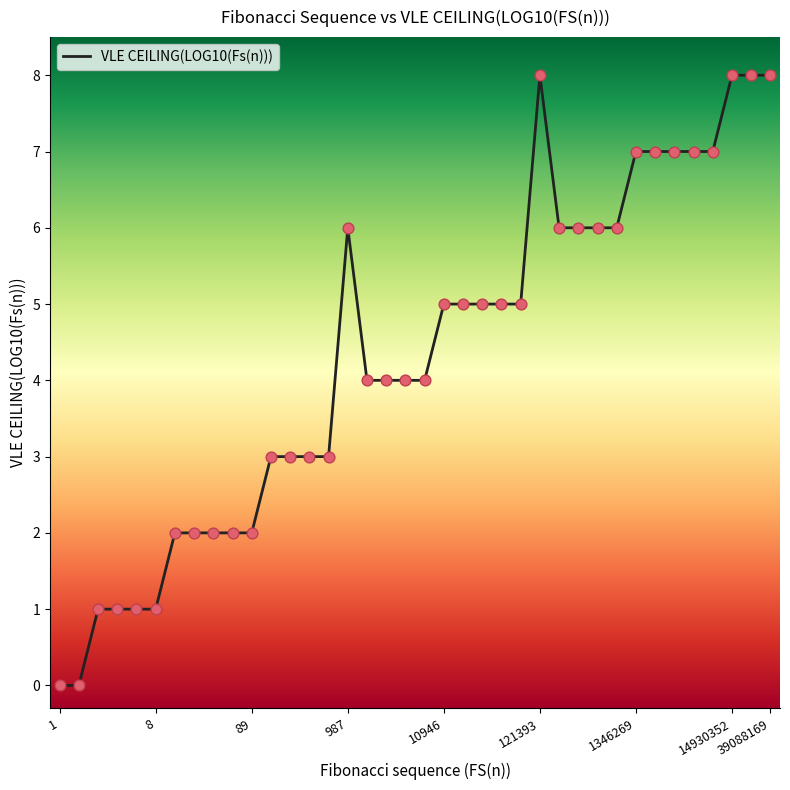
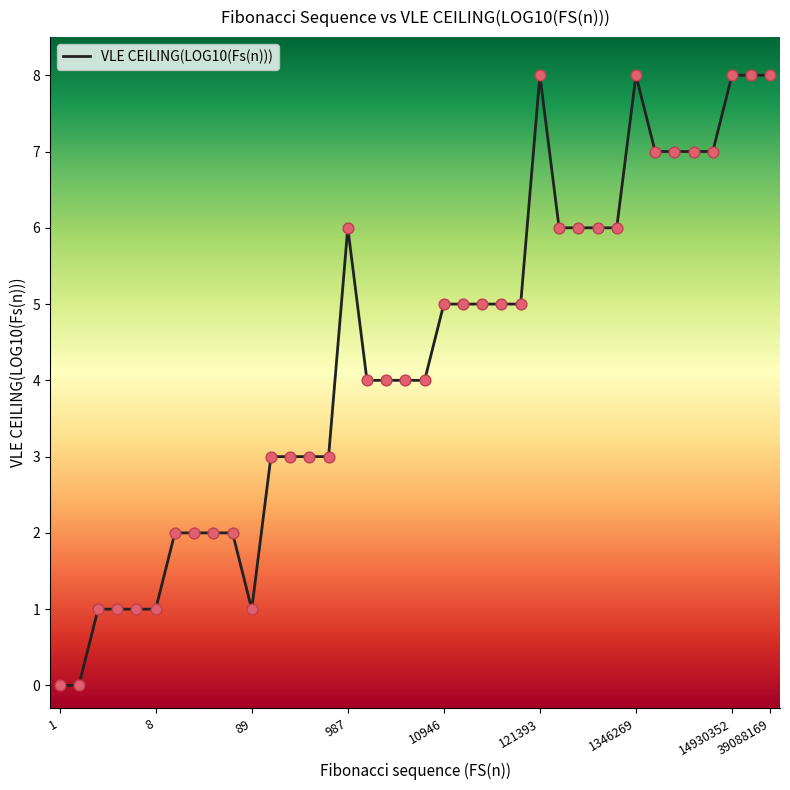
  {
-   "89": 2,
+   "89": 1,
    "987": 6,
    "10946": 5,
    "121393": 8,
-   "1346269": 7,
+   "1346269": 8,
    "14930352": 8,
    "39088169": 8
  }
